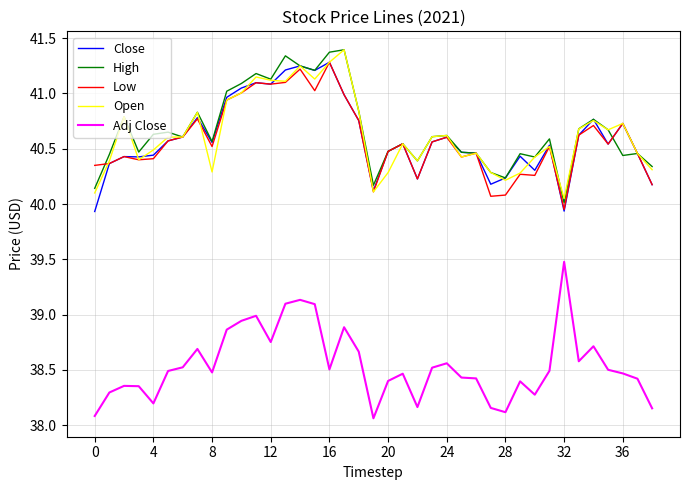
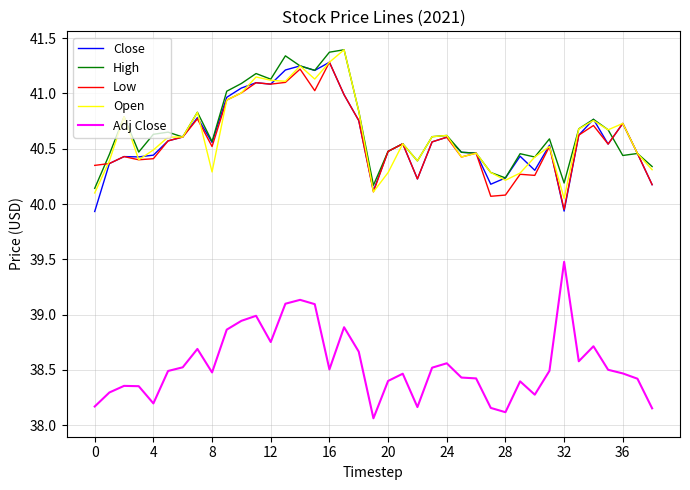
  {
    "Close": {
      "0": 39.93,
      "4": 40.44
    },
    "High": {
      "0": 40.14,
      "16": 41.37,
-     "32": 40.01,
+     "32": 40.19,
      "36": 40.44
    },
    "Low": {
      "0": 40.35,
      "4": 40.41,
      "8": 40.52,
      "28": 40.08
    },
    "Open": {
      "0": 40.10,
      "4": 40.49,
      "8": 40.29,
      "20": 40.28,
      "32": 40.05
    },
    "Adj Close": {
-     "0": 38.08,
+     "0": 38.17,
      "4": 38.20,
      "8": 38.48,
      "12": 38.75,
      "16": 38.50,
      "20": 38.40,
      "24": 38.56,
      "28": 38.12,
      "32": 39.48,
      "36": 38.47
    }
  }
